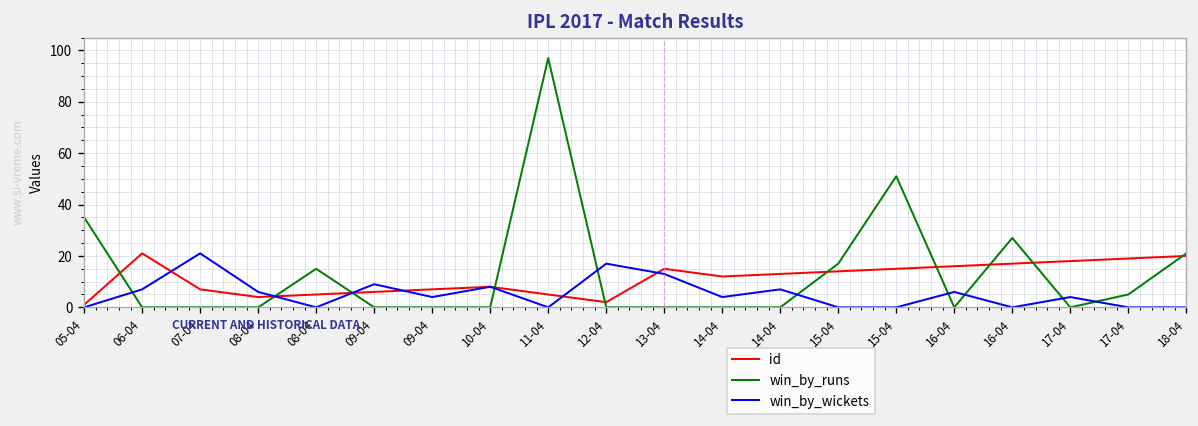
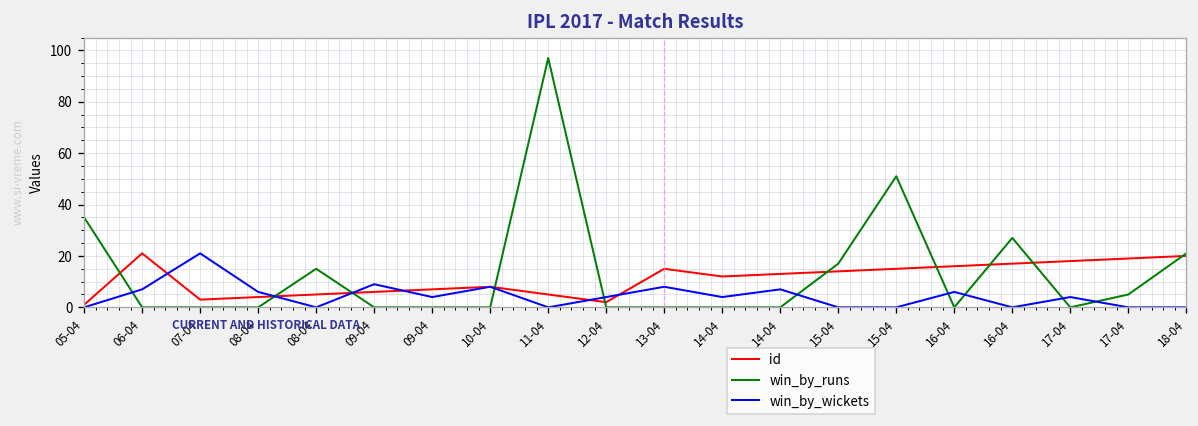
  {
    "id": {
      "06-04": 21,
-     "07-04": 7,
+     "07-04": 3,
      "11-04": 5,
      "12-04": 2,
      "13-04": 15
    },
    "win_by_runs": {
      "05-04": 35,
      "06-04": 0,
      "07-04": 0,
      "10-04": 0,
      "11-04": 97,
      "12-04": 0,
      "13-04": 0
    },
    "win_by_wickets": {
      "06-04": 7,
      "07-04": 21,
      "11-04": 0,
-     "12-04": 17,
-     "13-04": 13,
+     "12-04": 4,
+     "13-04": 8,
      "18-04": 0
    }
  }
